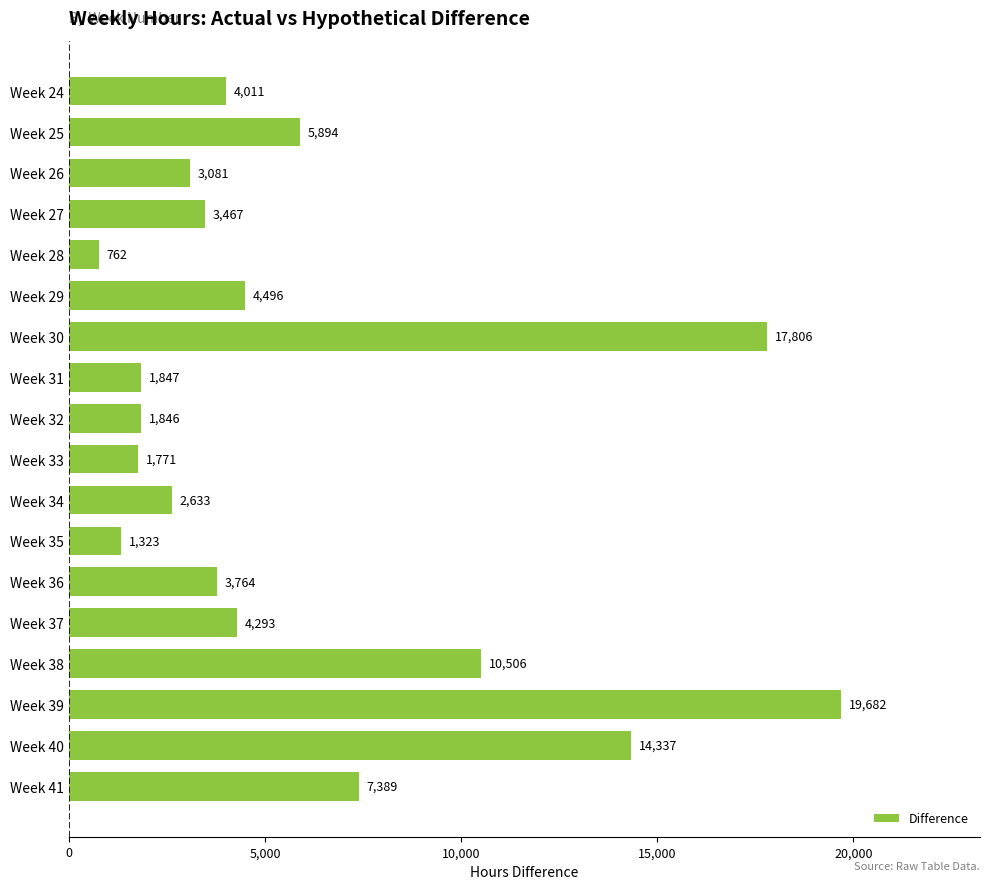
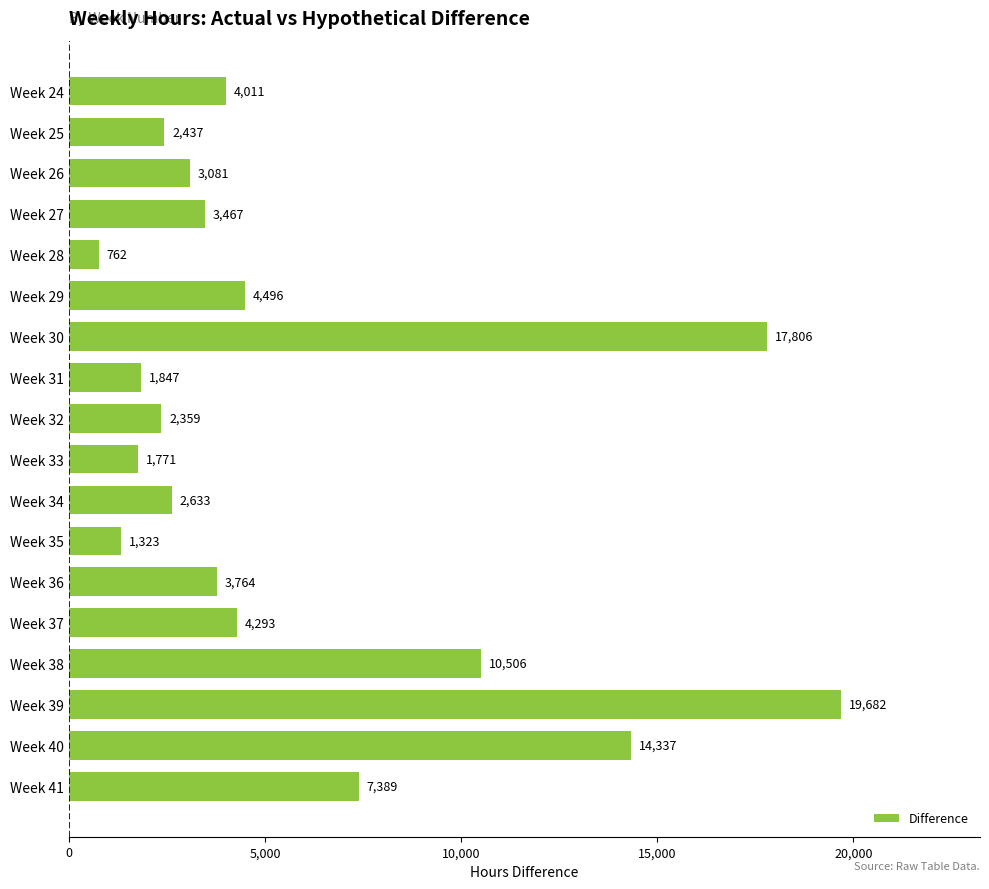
  {
    "Week 24": "4,011",
-   "Week 25": "5,894",
+   "Week 25": "2,437",
    "Week 26": "3,081",
    "Week 27": "3,467",
    "Week 28": "762",
    "Week 29": "4,496",
    "Week 30": "17,806",
    "Week 31": "1,847",
-   "Week 32": "1,846",
+   "Week 32": "2,359",
    "Week 33": "1,771",
    "Week 34": "2,633",
    "Week 35": "1,323",
    "Week 36": "3,764",
    "Week 37": "4,293",
    "Week 38": "10,506",
    "Week 39": "19,682",
    "Week 40": "14,337",
    "Week 41": "7,389"
  }
